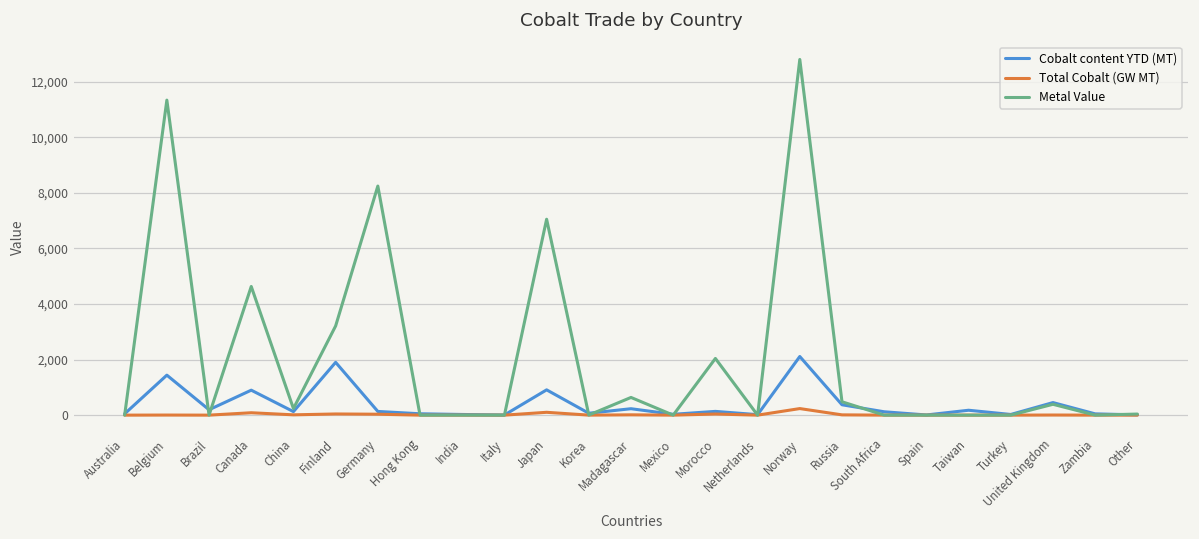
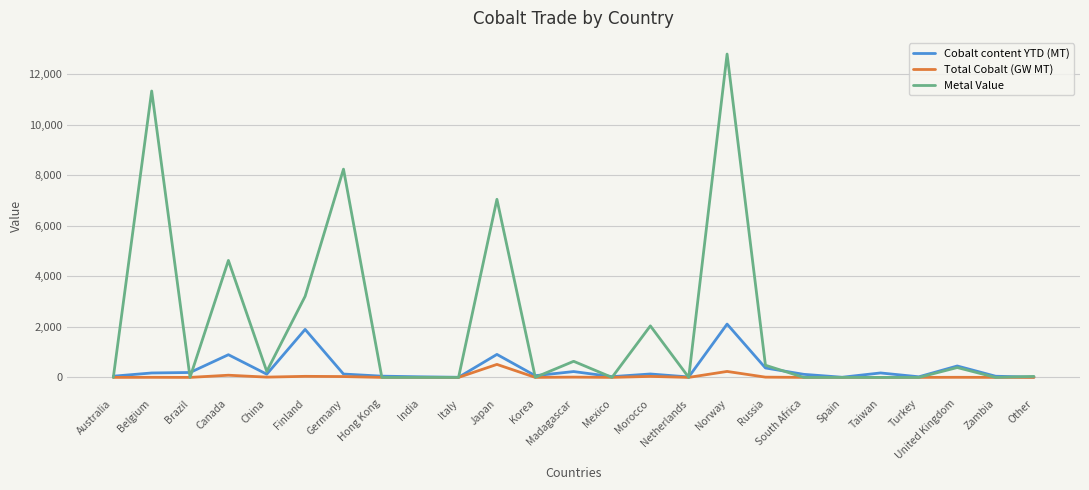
  {
    "Cobalt content YTD (MT)": {
-     "Belgium": "1,400",
+     "Belgium": "200",
      "Brazil": "200",
      "Canada": "900",
      "China": "100",
      "Finland": "1,900",
      "Germany": "100",
      "Japan": "900",
      "Madagascar": "200",
      "Norway": "2,100",
      "Russia": "400",
      "South Africa": "100",
      "Taiwan": "200"
    },
    "Total Cobalt (GW MT)": {
      "Belgium": "0",
      "Canada": "100",
      "China": "0",
      "Finland": "0",
      "Germany": "0",
-     "Japan": "100",
+     "Japan": "500",
      "Madagascar": "0",
      "Norway": "200",
      "Russia": "0",
      "United Kingdom": "0"
    },
    "Metal Value": {
      "Belgium": "11,300",
      "Canada": "4,600",
      "China": "200",
      "Finland": "3,200",
      "Germany": "8,200",
      "Japan": "7,100",
      "Madagascar": "600",
      "Morocco": "2,000",
      "Norway": "12,800",
      "Russia": "500"
    }
  }
